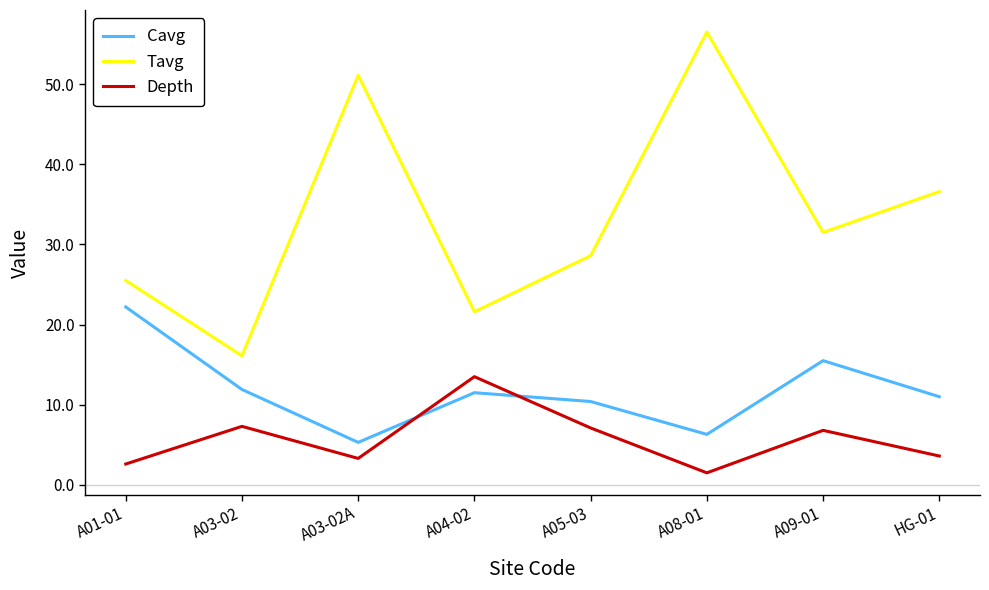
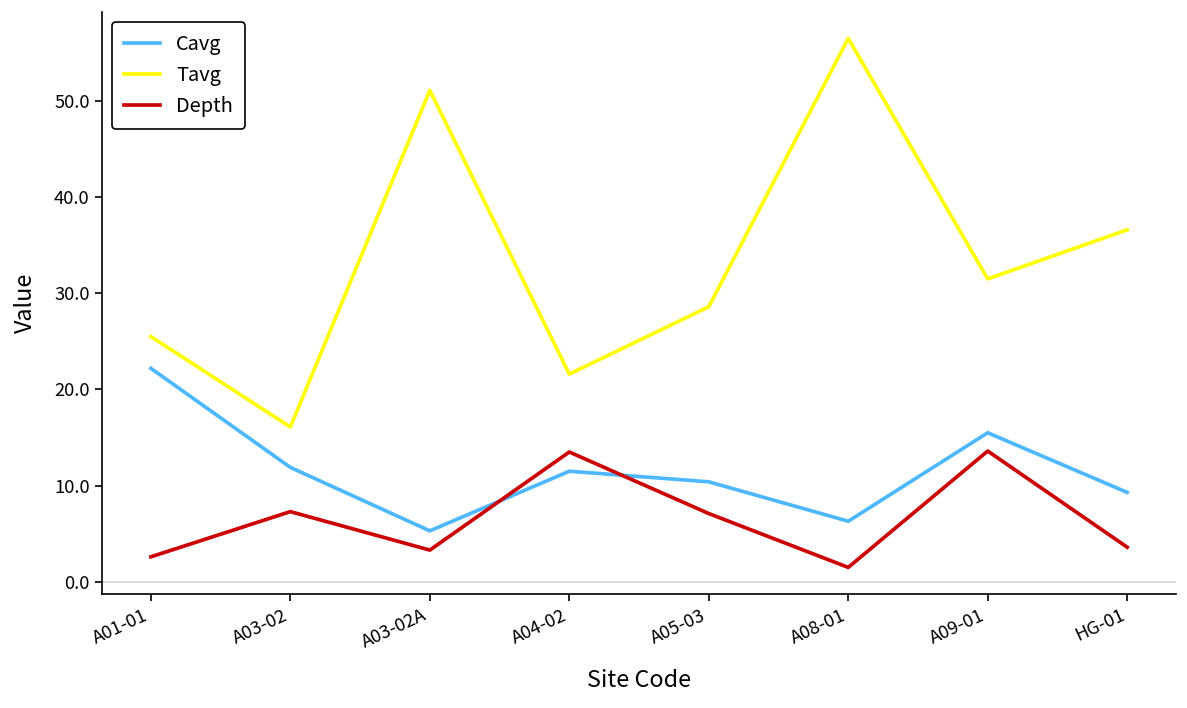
  {
    "Cavg": {
      "A01-01": 22,
      "A03-02": 12,
      "A03-02A": 5,
      "A04-02": 12,
      "A05-03": 10,
      "A08-01": 6,
      "A09-01": 16,
-     "HG-01": 11
+     "HG-01": 9
    },
    "Tavg": {
      "A01-01": 26,
      "A03-02": 16,
      "A03-02A": 51,
      "A04-02": 22,
      "A05-03": 29,
      "A08-01": 57,
      "A09-01": 32,
      "HG-01": 37
    },
    "Depth": {
      "A01-01": 3,
      "A03-02": 7,
      "A03-02A": 3,
      "A04-02": 14,
      "A05-03": 7,
      "A08-01": 2,
-     "A09-01": 7,
+     "A09-01": 14,
      "HG-01": 4
    }
  }
